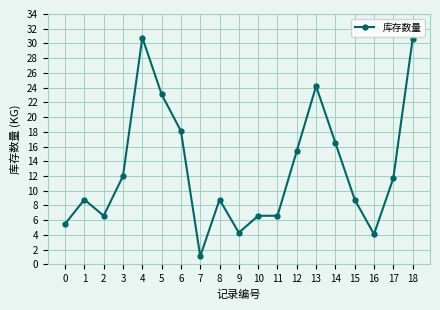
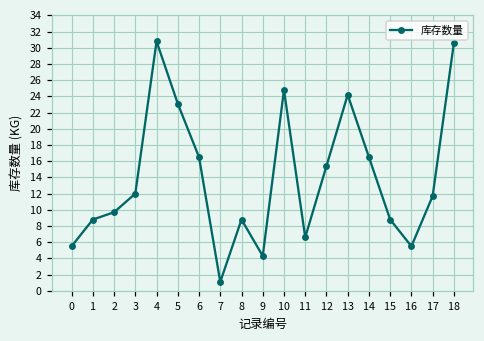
  {
    "0": 6,
    "1": 9,
-   "2": 7,
+   "2": 10,
    "3": 12,
    "4": 31,
    "5": 23,
-   "6": 18,
+   "6": 17,
    "7": 1,
    "8": 9,
    "9": 4,
-   "10": 7,
+   "10": 25,
    "11": 7,
    "12": 15,
    "13": 24,
    "14": 17,
    "15": 9,
-   "16": 4,
+   "16": 6,
    "17": 12,
    "18": 31
  }
